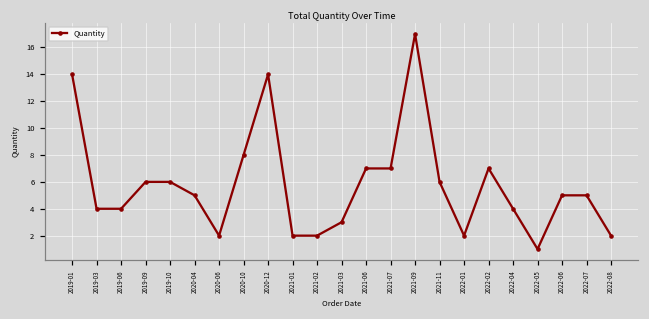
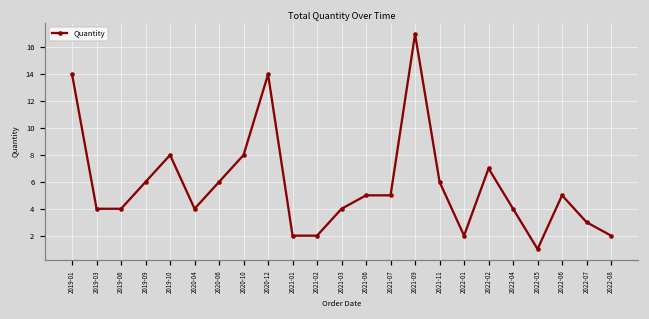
  {
    "2019-01": 14,
    "2019-03": 4,
    "2019-06": 4,
    "2019-09": 6,
-   "2019-10": 6,
-   "2020-04": 5,
-   "2020-06": 2,
+   "2019-10": 8,
+   "2020-04": 4,
+   "2020-06": 6,
    "2020-10": 8,
    "2020-12": 14,
    "2021-01": 2,
    "2021-02": 2,
-   "2021-03": 3,
-   "2021-06": 7,
-   "2021-07": 7,
+   "2021-03": 4,
+   "2021-06": 5,
+   "2021-07": 5,
    "2021-09": 17,
    "2021-11": 6,
    "2022-01": 2,
    "2022-02": 7,
    "2022-04": 4,
    "2022-05": 1,
    "2022-06": 5,
-   "2022-07": 5,
+   "2022-07": 3,
    "2022-08": 2
  }
